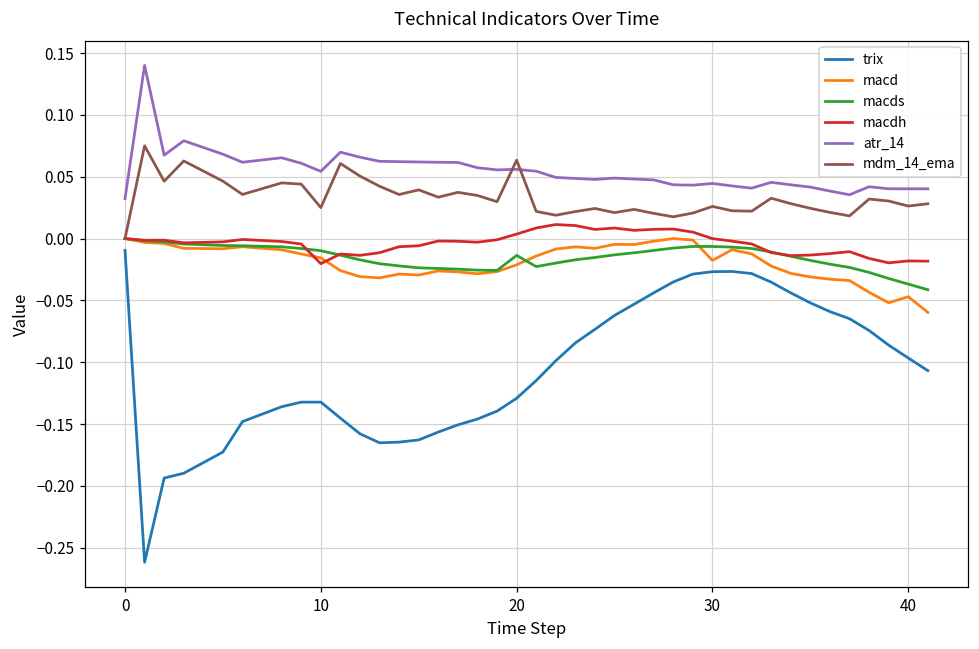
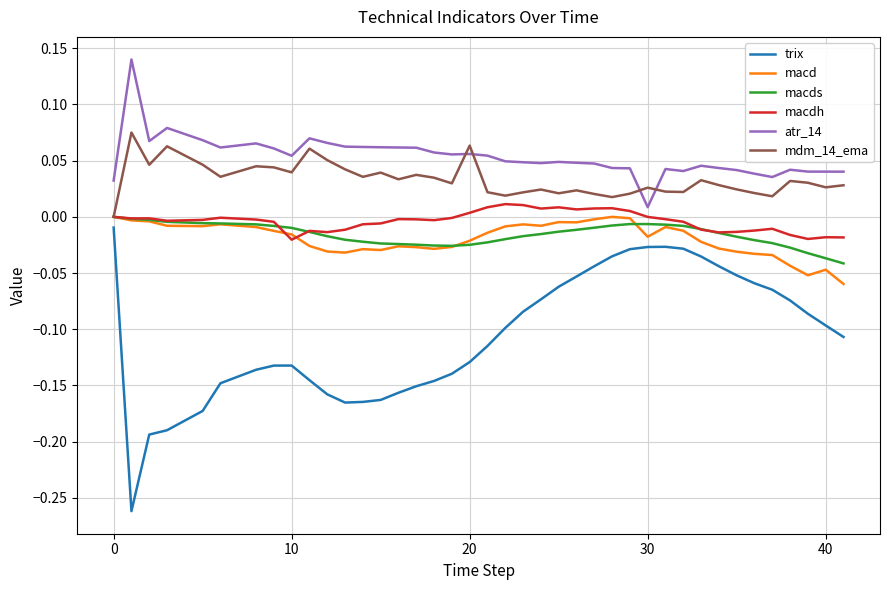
  {
    "trix": {
      "0": -0.010,
      "10": -0.132,
      "20": -0.129,
      "30": -0.027,
      "40": -0.097
    },
    "macd": {
      "10": -0.016,
      "20": -0.021,
      "30": -0.018,
      "40": -0.047
    },
    "macds": {
      "10": -0.010,
-     "20": -0.014,
+     "20": -0.025,
      "30": -0.006,
      "40": -0.037
    },
    "macdh": {
      "10": -0.020,
      "20": 0.004,
      "30": 0.000,
      "40": -0.018
    },
    "atr_14": {
      "0": 0.032,
      "10": 0.054,
      "20": 0.056,
-     "30": 0.045,
+     "30": 0.009,
      "40": 0.040
    },
    "mdm_14_ema": {
-     "10": 0.025,
+     "10": 0.040,
      "20": 0.063,
      "30": 0.026,
      "40": 0.026
    }
  }
